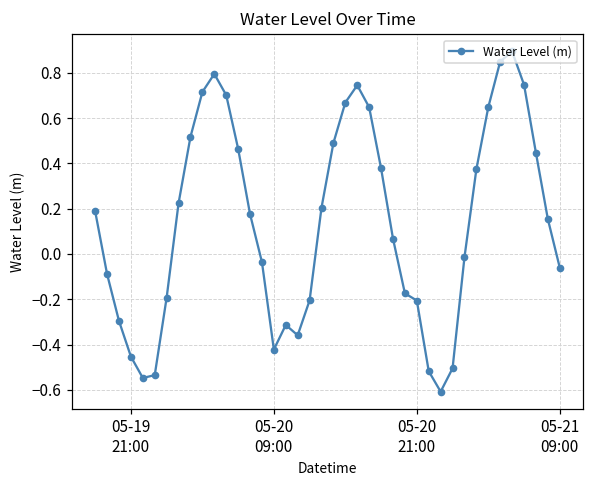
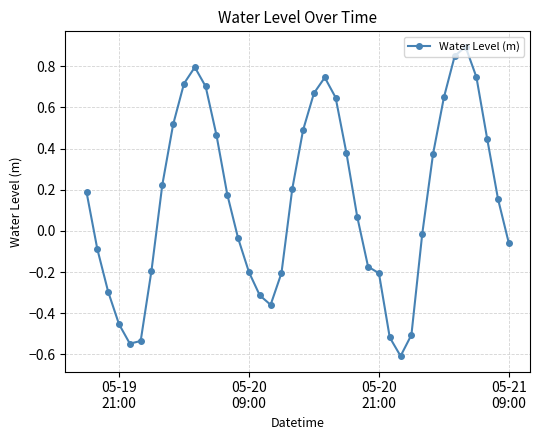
  {
    "05-19 21:00": -0.45,
-   "05-20 09:00": -0.42,
+   "05-20 09:00": -0.20,
    "05-20 21:00": -0.21,
    "05-21 09:00": -0.06
  }
